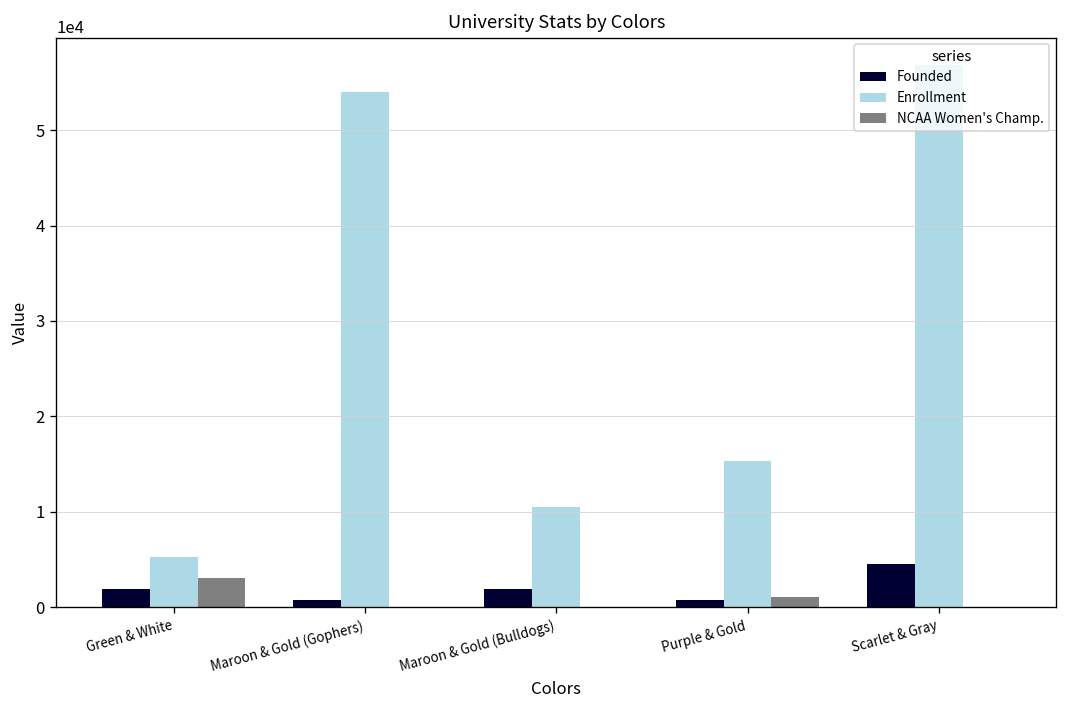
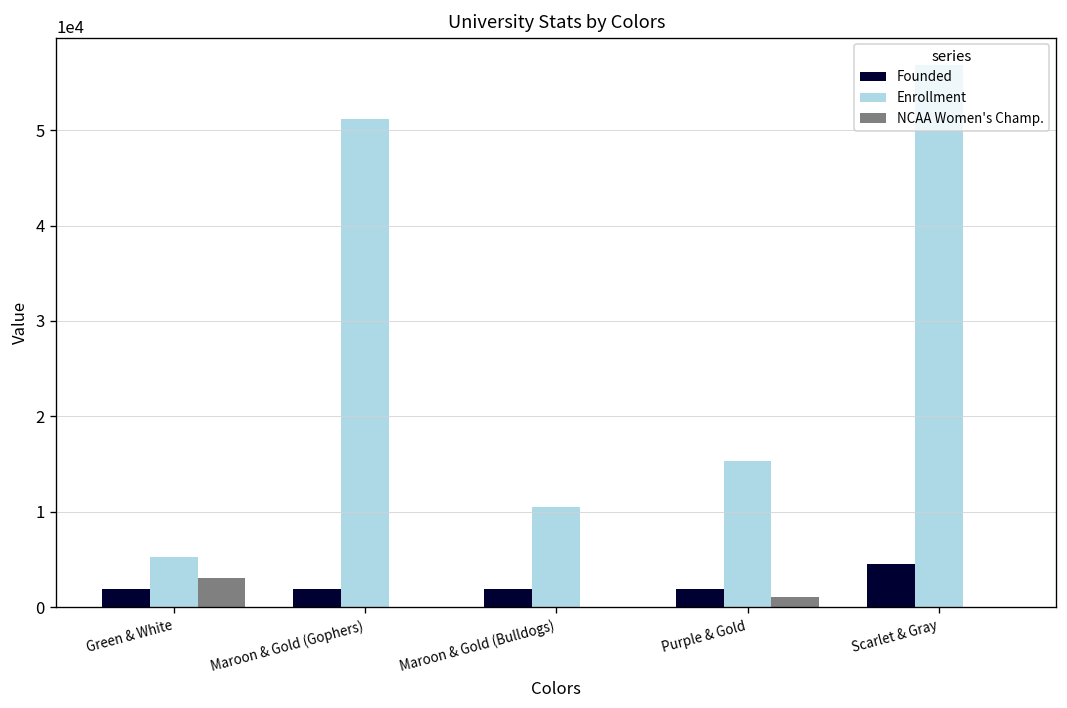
  {
    "Founded": {
      "Green & White": 2000,
-     "Maroon & Gold (Gophers)": 1000,
+     "Maroon & Gold (Gophers)": 2000,
      "Maroon & Gold (Bulldogs)": 2000,
-     "Purple & Gold": 1000,
+     "Purple & Gold": 2000,
      "Scarlet & Gray": 4000
    },
    "Enrollment": {
      "Green & White": 5000,
-     "Maroon & Gold (Gophers)": 54000,
+     "Maroon & Gold (Gophers)": 51000,
      "Maroon & Gold (Bulldogs)": 11000,
      "Purple & Gold": 15000
    },
    "NCAA Women's Champ.": {
      "Green & White": 3000,
      "Purple & Gold": 1000,
      "Scarlet & Gray": 0
    }
  }
